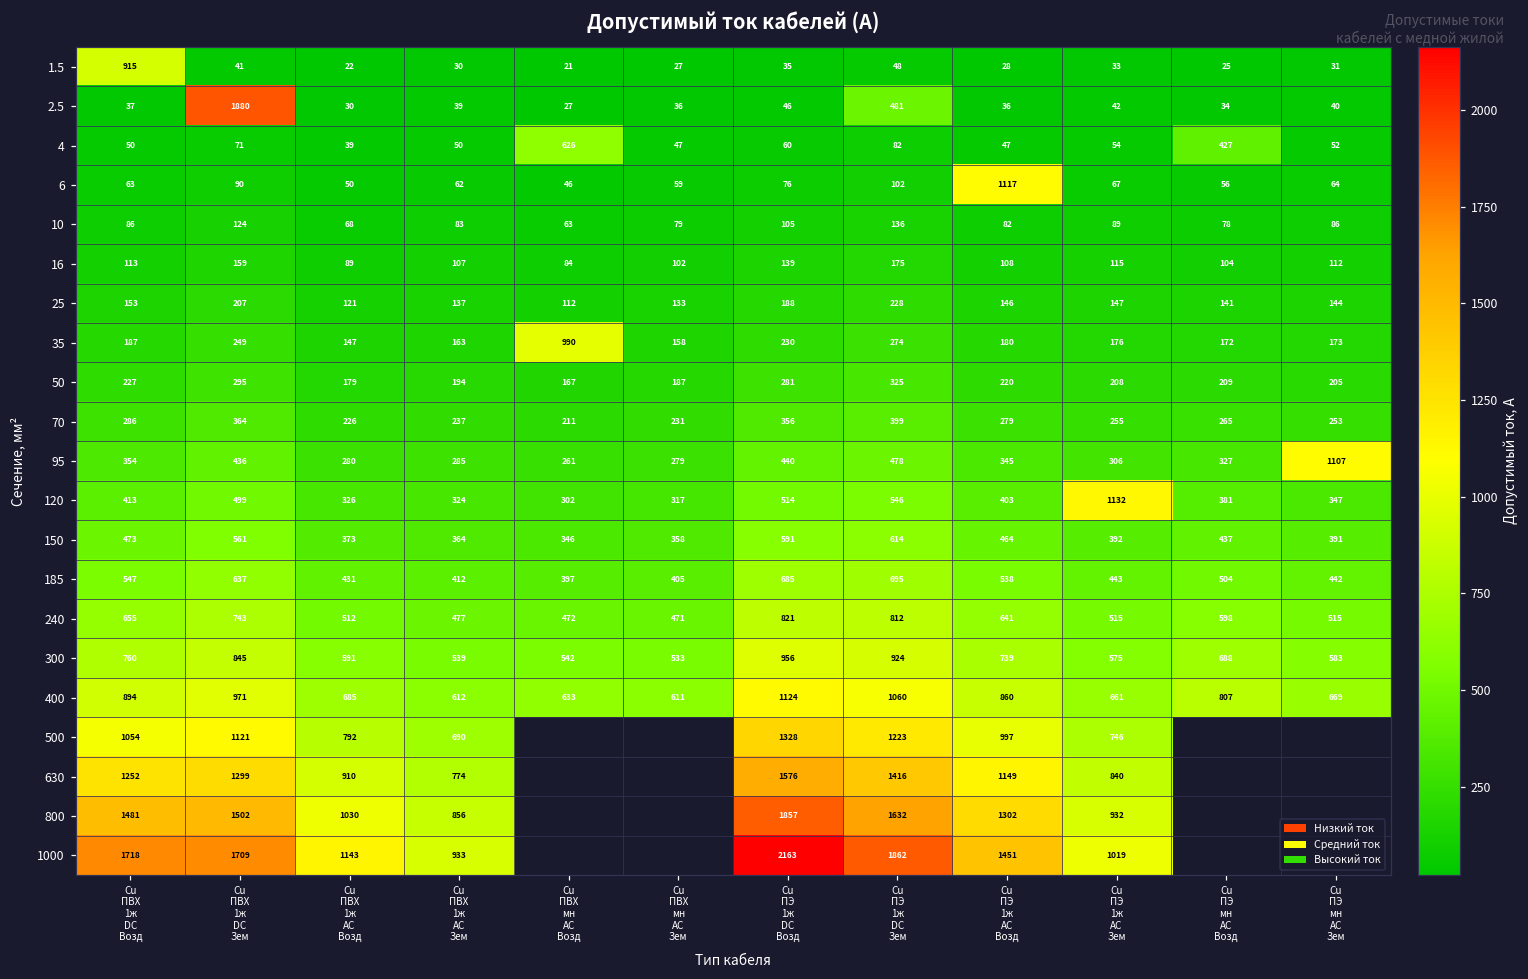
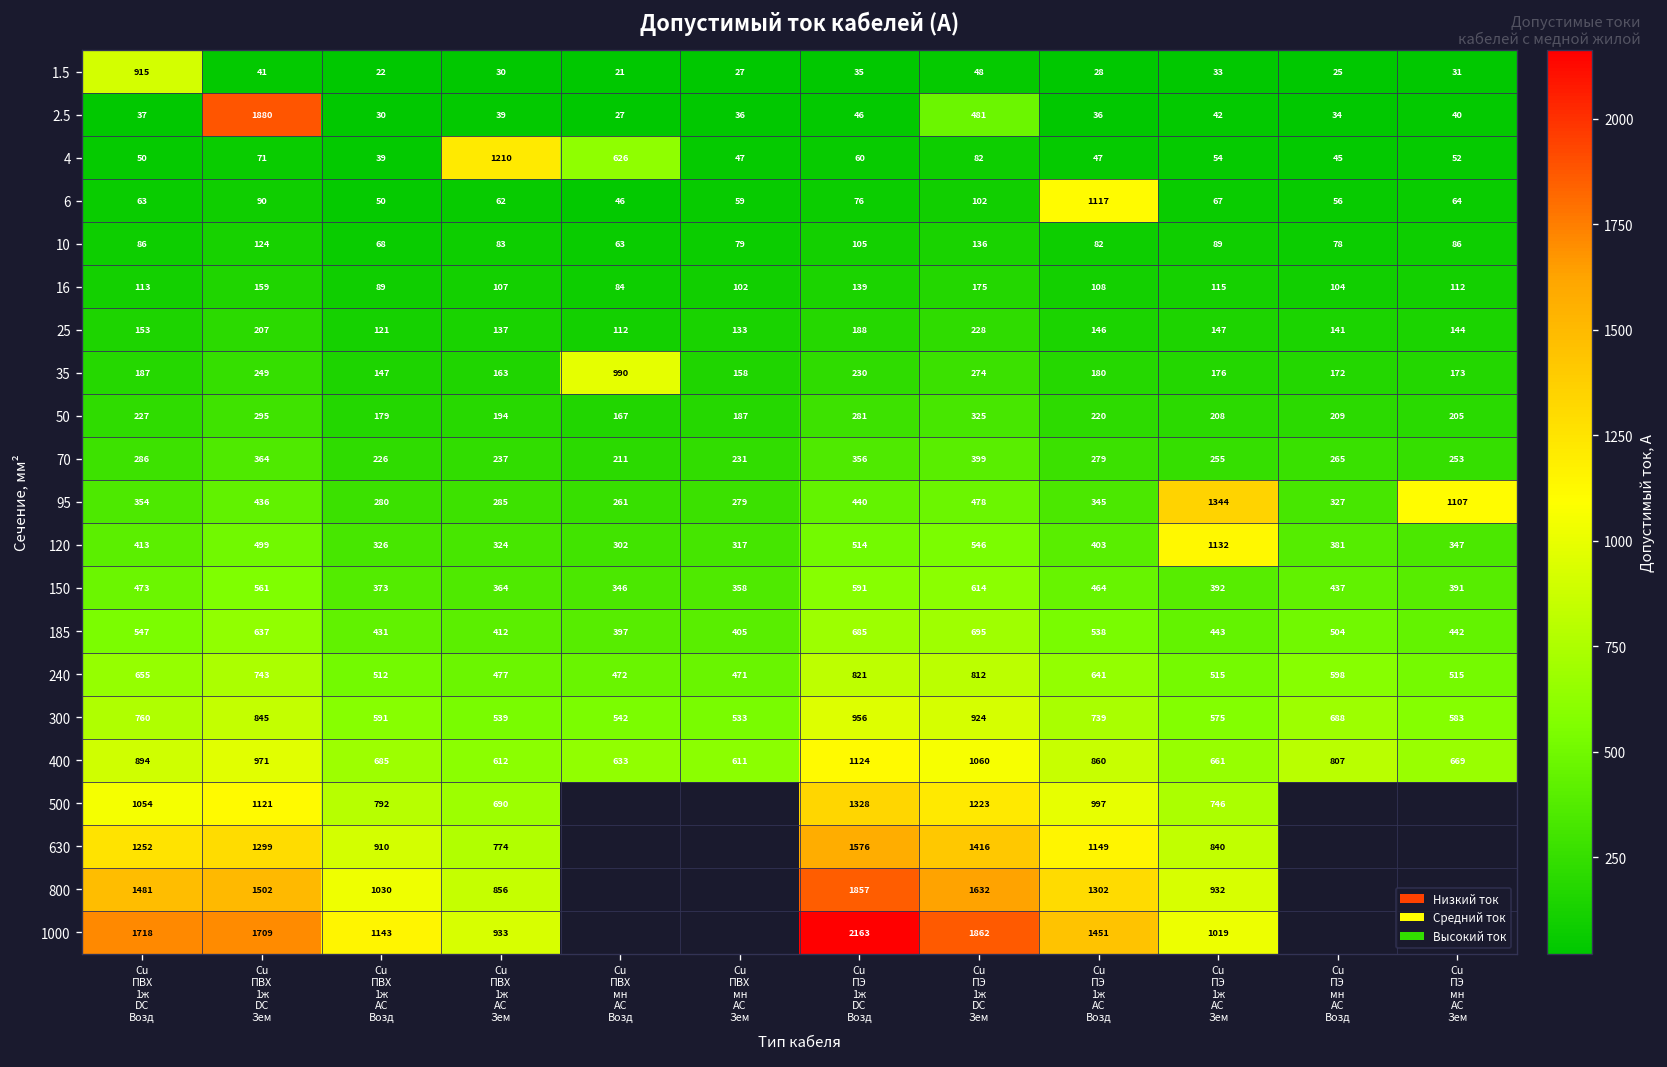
  {
    "4": {
      "Cu ПВХ 1ж DC Возд": 50,
      "Cu ПВХ 1ж DC Зем": 71,
      "Cu ПВХ 1ж AC Возд": 39,
-     "Cu ПВХ 1ж AC Зем": 50,
+     "Cu ПВХ 1ж AC Зем": 1210,
      "Cu ПВХ мн AC Возд": 626,
      "Cu ПВХ мн AC Зем": 47,
      "Cu ПЭ 1ж DC Возд": 60,
      "Cu ПЭ 1ж DC Зем": 82,
      "Cu ПЭ 1ж AC Возд": 47,
      "Cu ПЭ 1ж AC Зем": 54,
-     "Cu ПЭ мн AC Возд": 427,
+     "Cu ПЭ мн AC Возд": 45,
      "Cu ПЭ мн AC Зем": 52
    },
    "95": {
      "Cu ПВХ 1ж DC Возд": 354,
      "Cu ПВХ 1ж DC Зем": 436,
      "Cu ПВХ 1ж AC Возд": 280,
      "Cu ПВХ 1ж AC Зем": 285,
      "Cu ПВХ мн AC Возд": 261,
      "Cu ПВХ мн AC Зем": 279,
      "Cu ПЭ 1ж DC Возд": 440,
      "Cu ПЭ 1ж DC Зем": 478,
      "Cu ПЭ 1ж AC Возд": 345,
-     "Cu ПЭ 1ж AC Зем": 306,
+     "Cu ПЭ 1ж AC Зем": 1344,
      "Cu ПЭ мн AC Возд": 327,
      "Cu ПЭ мн AC Зем": 1107
    }
  }
